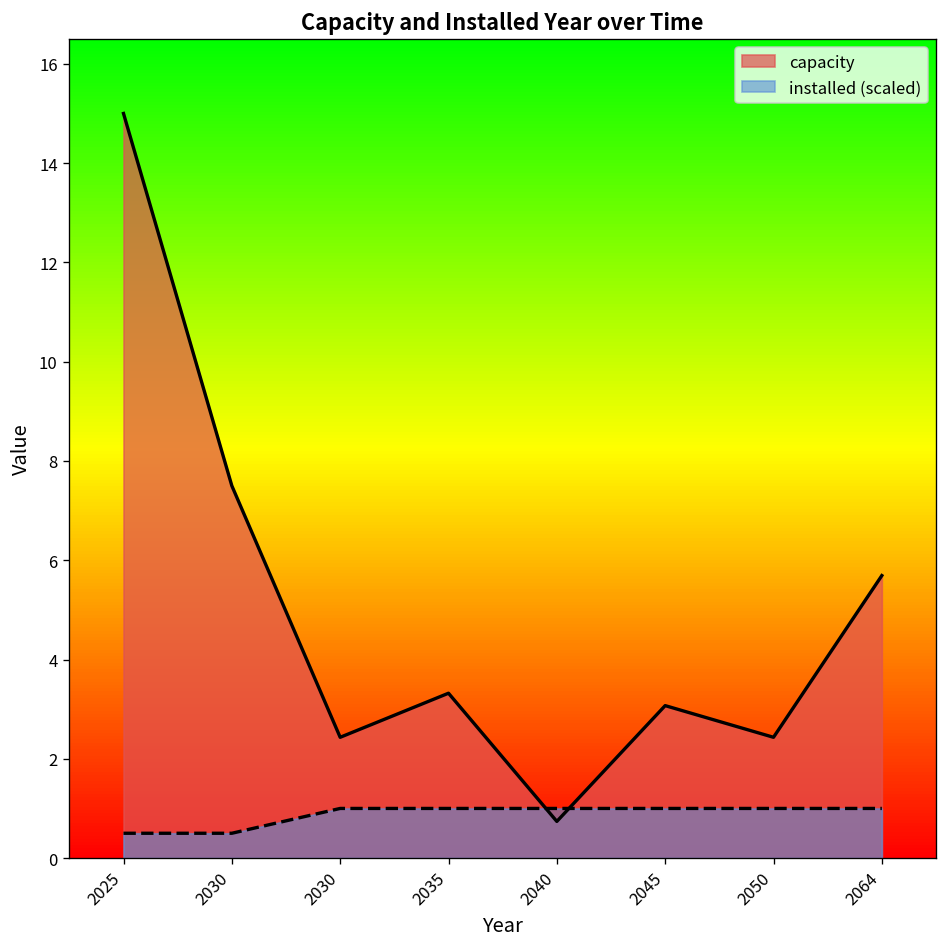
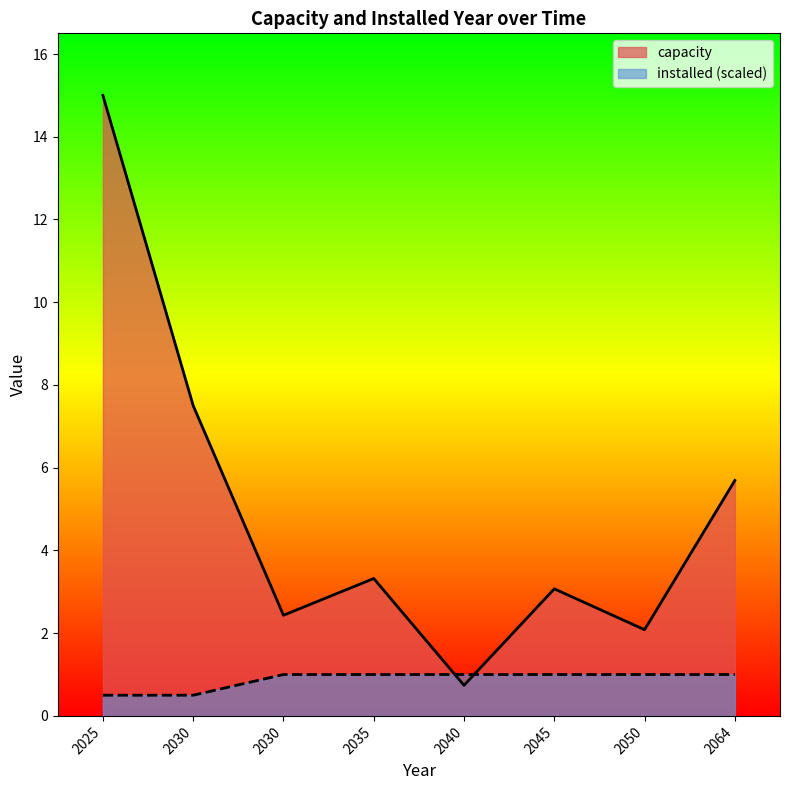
  {
    "capacity": {
      "2025": 15.0,
      "2035": 3.3,
      "2040": 0.7,
      "2045": 3.1,
-     "2050": 2.4,
+     "2050": 2.1,
      "2064": 5.7
    },
    "installed (scaled)": {
      "2025": 0.5,
      "2035": 1.0,
      "2040": 1.0,
      "2045": 1.0,
      "2050": 1.0,
      "2064": 1.0
    }
  }
